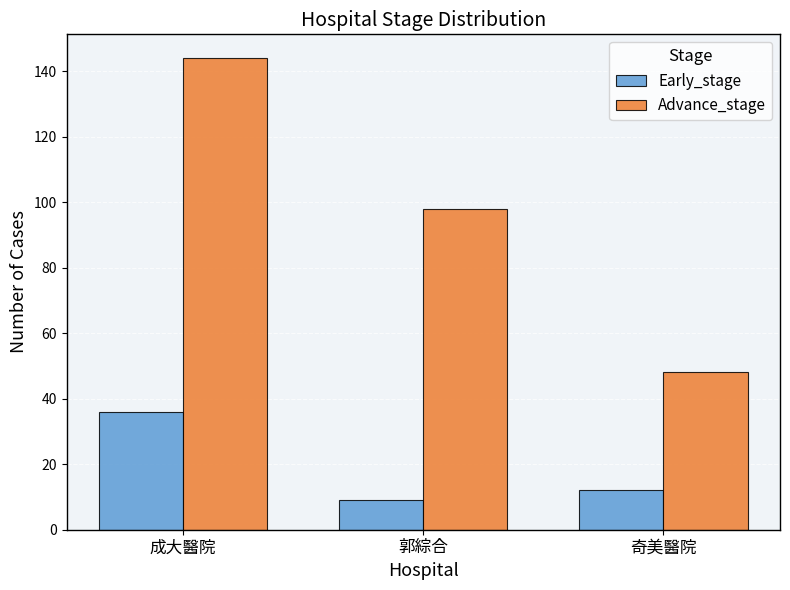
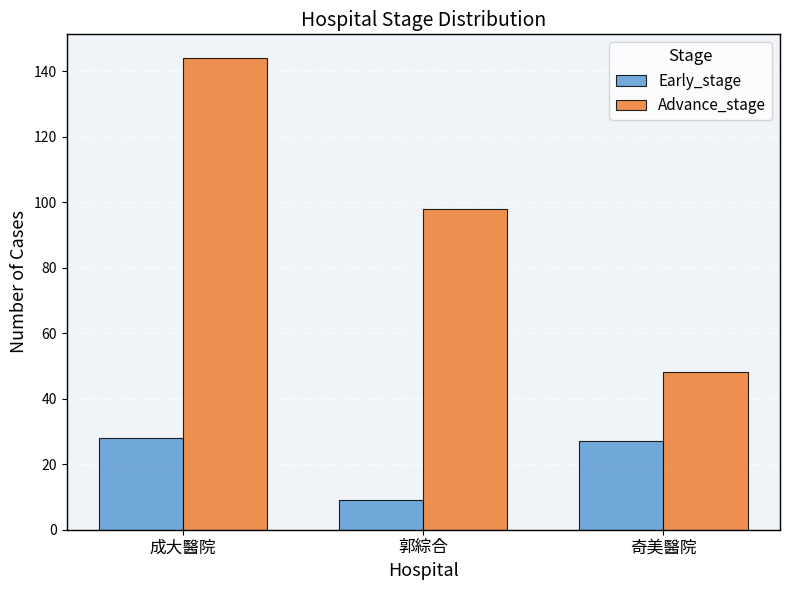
  {
    "Early_stage": {
-     "成大醫院": 36,
+     "成大醫院": 28,
      "郭綜合": 9,
-     "奇美醫院": 12
+     "奇美醫院": 27
    },
    "Advance_stage": {
      "成大醫院": 144,
      "郭綜合": 98,
      "奇美醫院": 48
    }
  }
